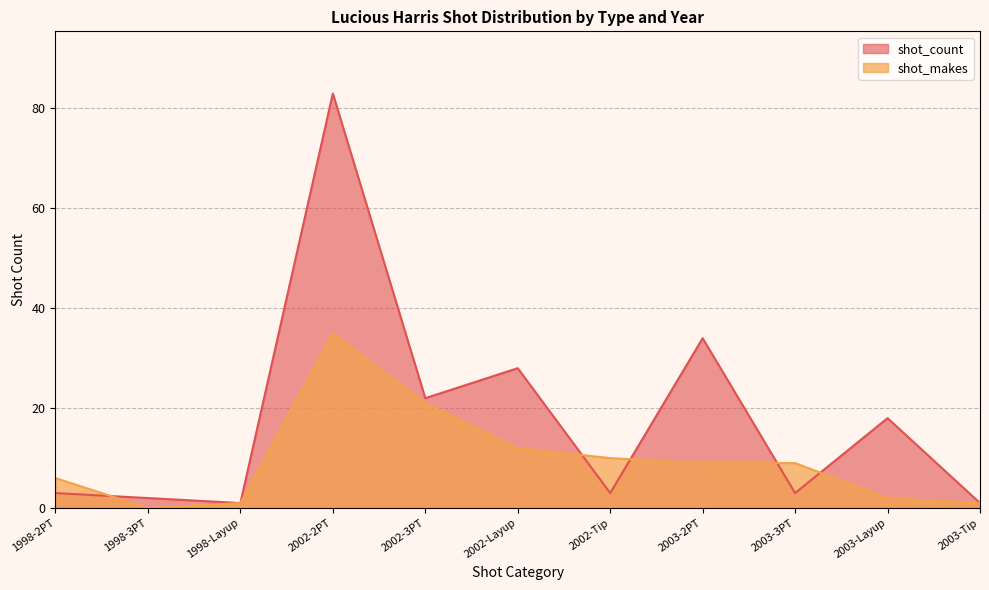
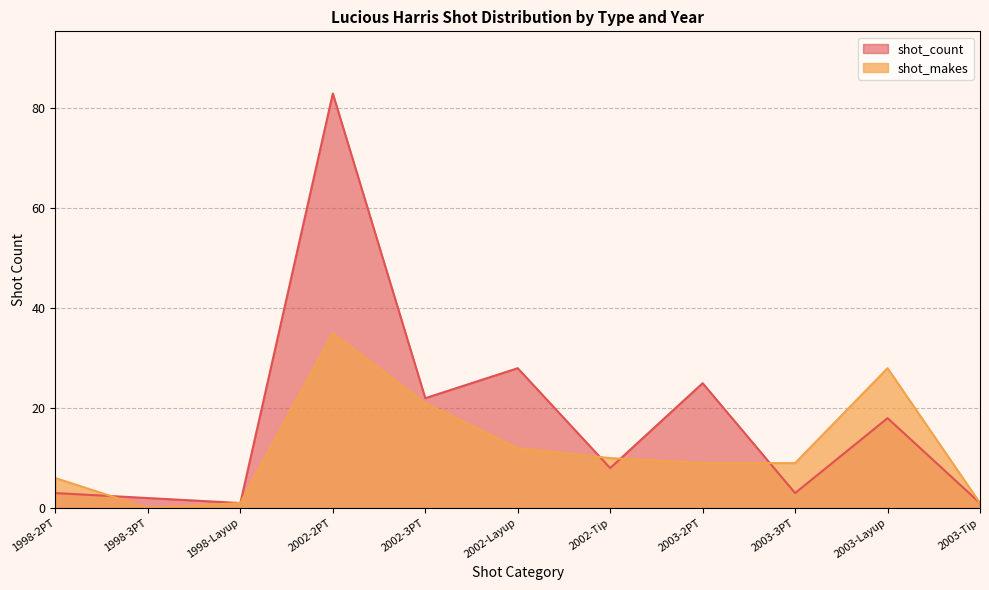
  {
    "shot_count": {
      "1998-2PT": 3,
      "1998-3PT": 2,
      "2002-2PT": 83,
      "2002-3PT": 22,
      "2002-Layup": 28,
-     "2002-Tip": 3,
-     "2003-2PT": 34,
+     "2002-Tip": 8,
+     "2003-2PT": 25,
      "2003-3PT": 3,
      "2003-Layup": 18
    },
    "shot_makes": {
      "1998-2PT": 6,
      "1998-3PT": 0,
      "2002-2PT": 35,
      "2002-3PT": 21,
      "2002-Layup": 12,
      "2002-Tip": 10,
      "2003-2PT": 9,
      "2003-3PT": 9,
-     "2003-Layup": 2
+     "2003-Layup": 28
    }
  }
